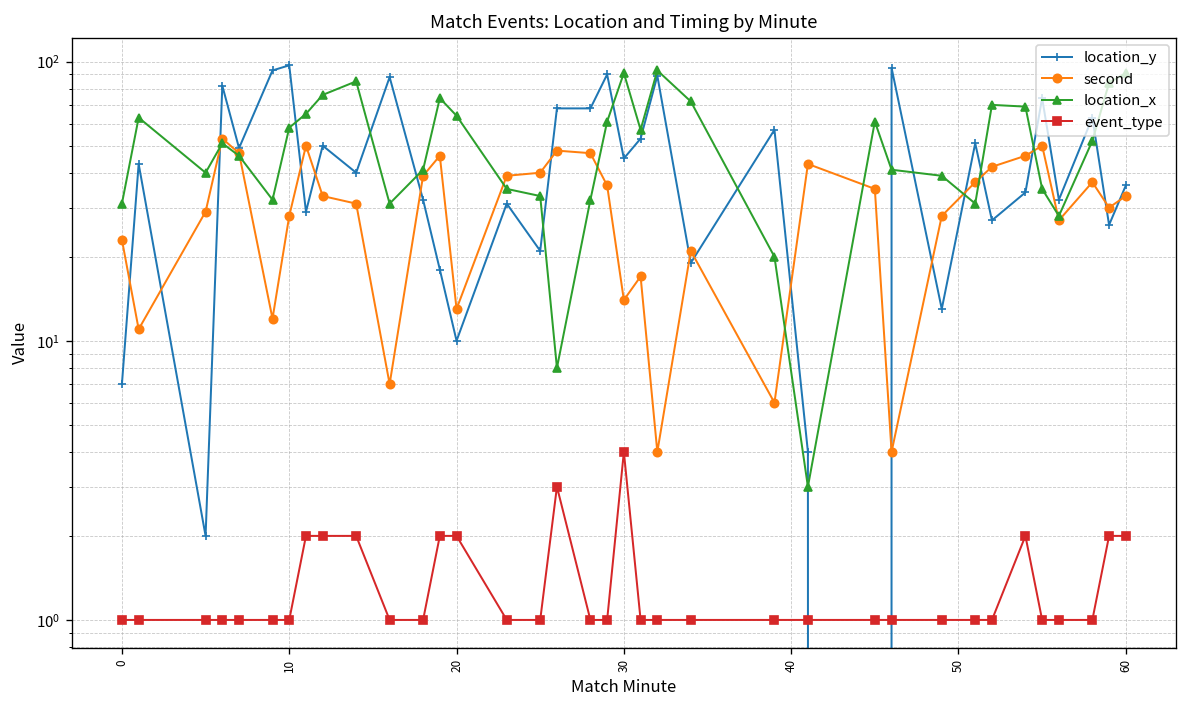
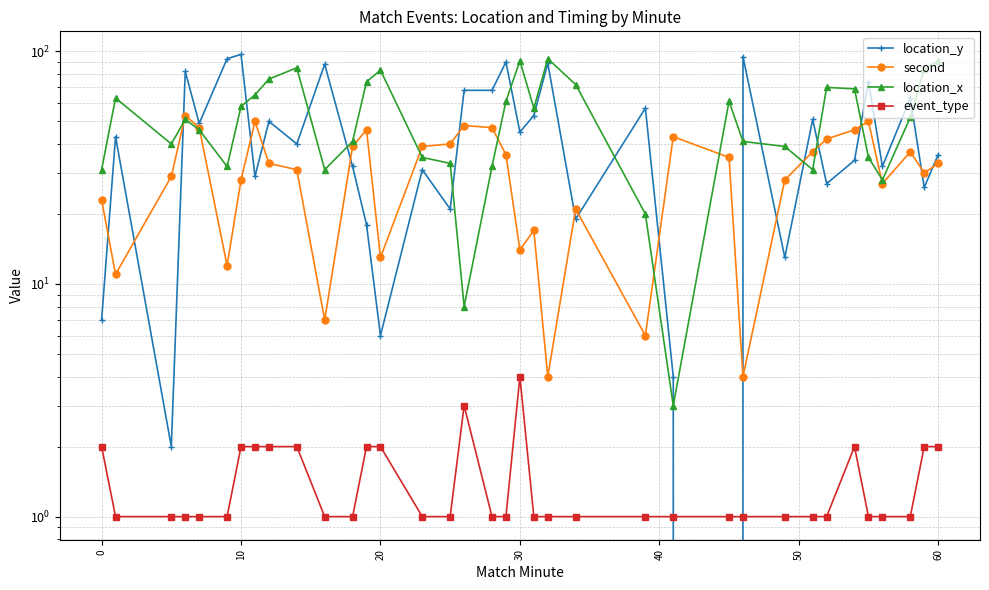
  {
    "location_y": {
      "0": 7,
      "10": 97,
-     "20": 10,
+     "20": 6,
      "30": 45,
      "60": 36
    },
    "second": {
      "0": 23,
      "10": 28,
      "20": 13,
      "30": 14,
      "60": 33
    },
    "location_x": {
      "0": 31,
      "10": 58,
-     "20": 64,
+     "20": 83,
      "30": 91
    },
    "event_type": {
-     "0": 1,
-     "10": 1,
+     "0": 2,
+     "10": 2,
      "20": 2,
      "30": 4,
      "60": 2
    }
  }
